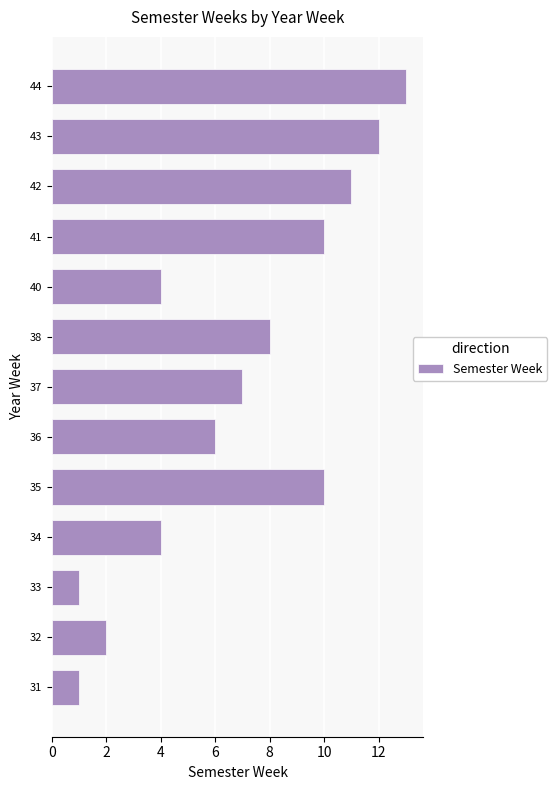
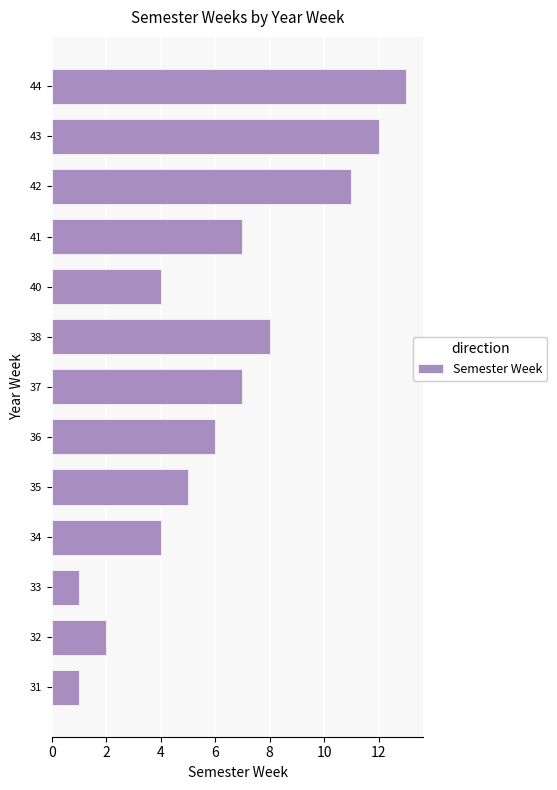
  {
    "44": 13,
    "43": 12,
    "42": 11,
-   "41": 10,
+   "41": 7,
    "40": 4,
    "38": 8,
    "37": 7,
    "36": 6,
-   "35": 10,
+   "35": 5,
    "34": 4,
    "33": 1,
    "32": 2,
    "31": 1
  }
